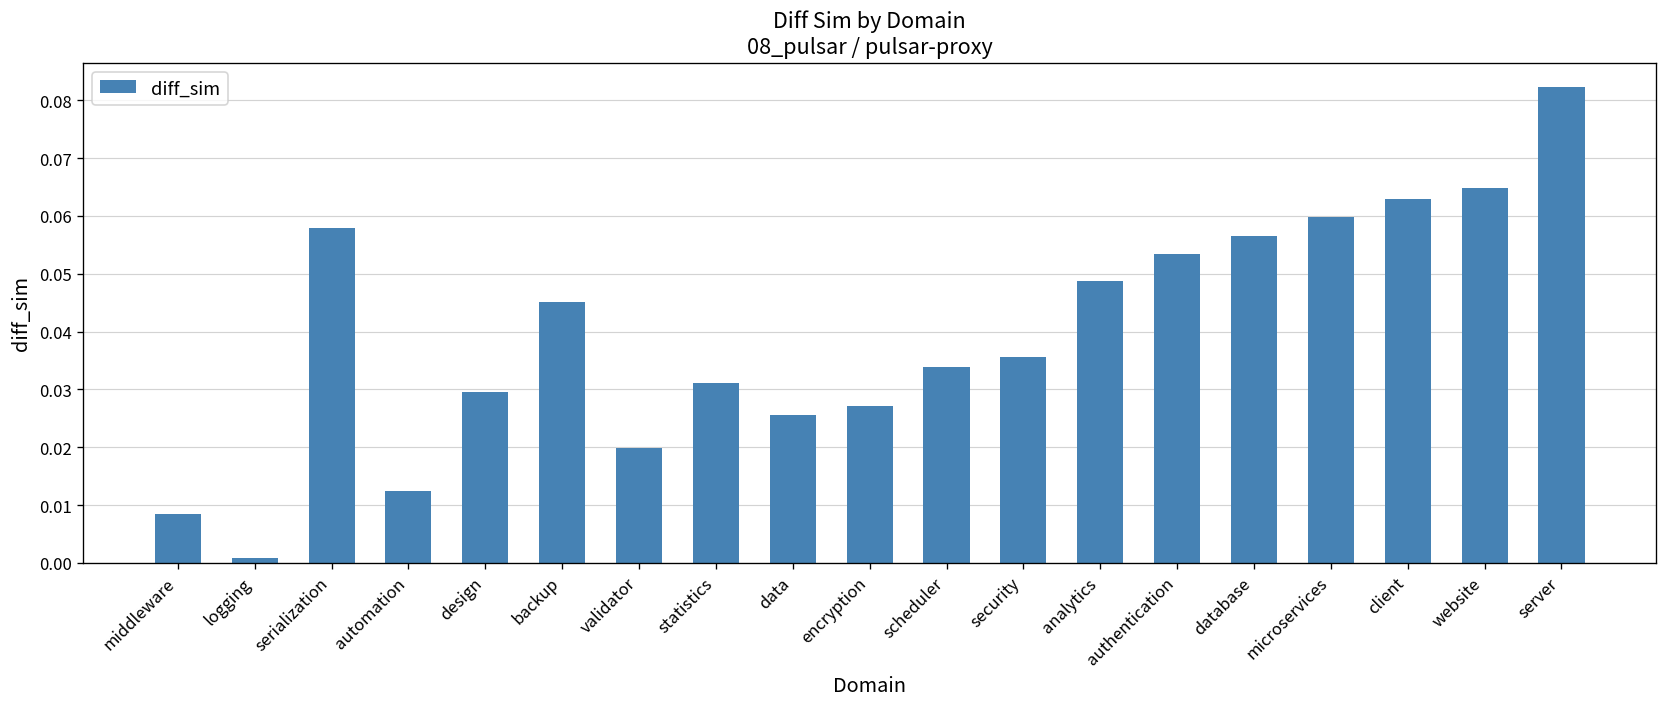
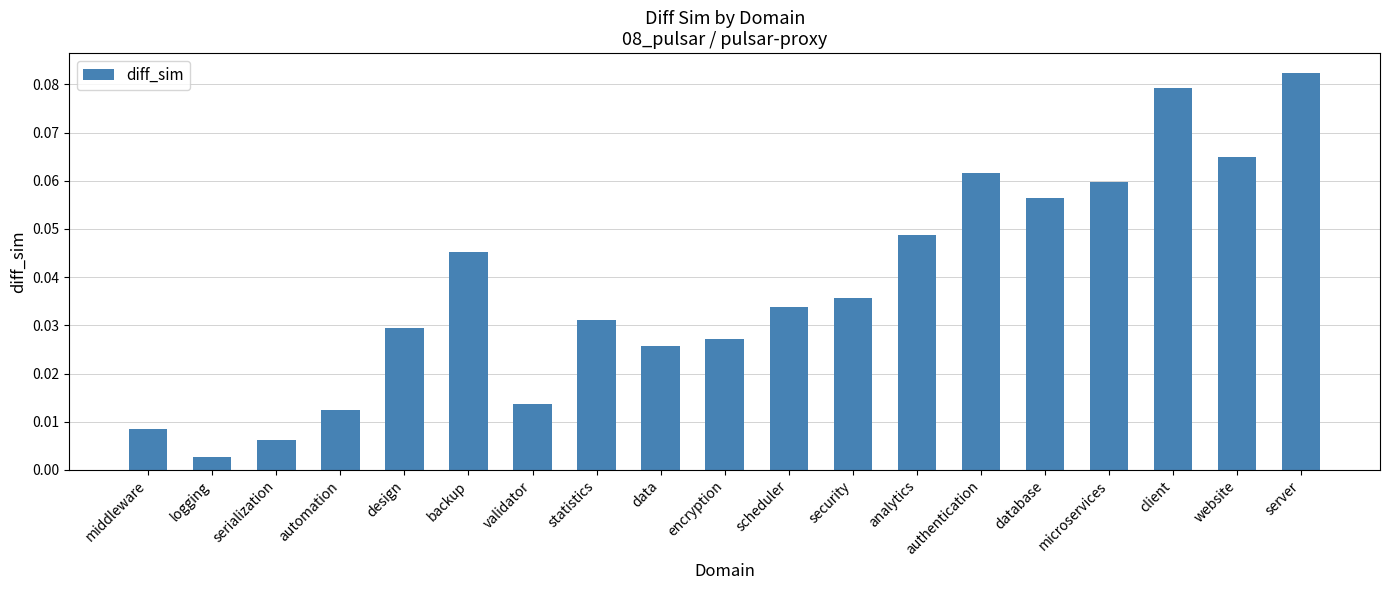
  {
    "middleware": 0.008,
-   "logging": 0.001,
-   "serialization": 0.058,
+   "logging": 0.003,
+   "serialization": 0.006,
    "automation": 0.012,
    "design": 0.030,
    "backup": 0.045,
-   "validator": 0.020,
+   "validator": 0.014,
    "statistics": 0.031,
    "data": 0.026,
    "encryption": 0.027,
    "scheduler": 0.034,
    "security": 0.036,
    "analytics": 0.049,
-   "authentication": 0.054,
+   "authentication": 0.062,
    "database": 0.057,
    "microservices": 0.060,
-   "client": 0.063,
+   "client": 0.079,
    "website": 0.065,
    "server": 0.082
  }
